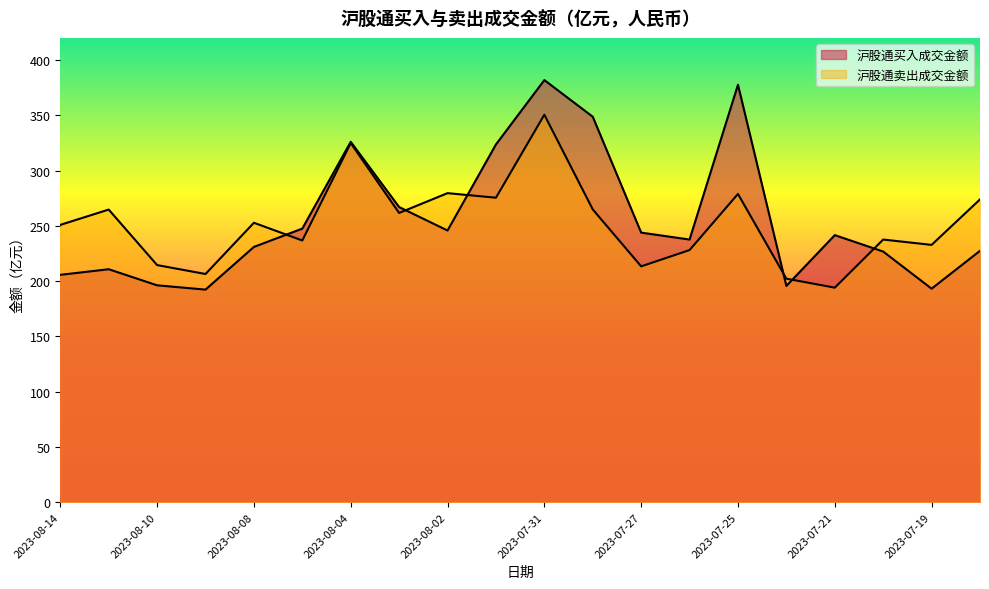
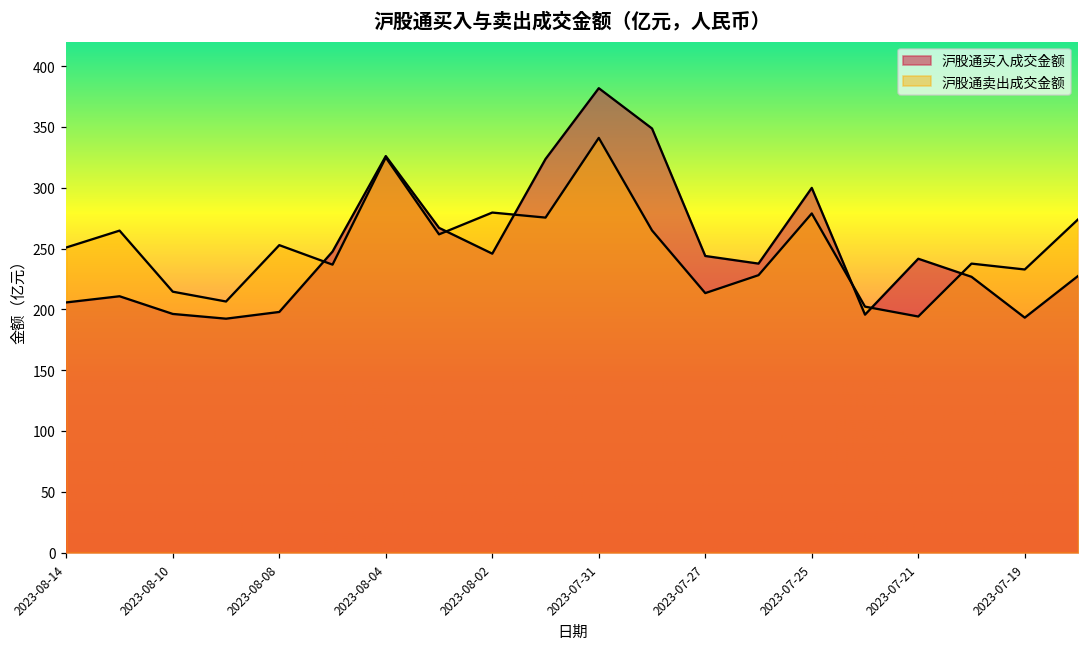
  {
    "沪股通买入成交金额": {
      "2023-08-14": 206,
      "2023-08-10": 196,
-     "2023-08-08": 231,
+     "2023-08-08": 198,
      "2023-08-02": 246,
      "2023-07-31": 382,
      "2023-07-27": 244,
-     "2023-07-25": 378,
+     "2023-07-25": 300,
      "2023-07-21": 242,
      "2023-07-19": 193
    },
    "沪股通卖出成交金额": {
      "2023-08-14": 251,
      "2023-08-10": 215,
      "2023-08-08": 253,
      "2023-08-02": 280,
-     "2023-07-31": 350,
+     "2023-07-31": 341,
      "2023-07-27": 213,
      "2023-07-25": 279,
      "2023-07-21": 194,
      "2023-07-19": 233
    }
  }
